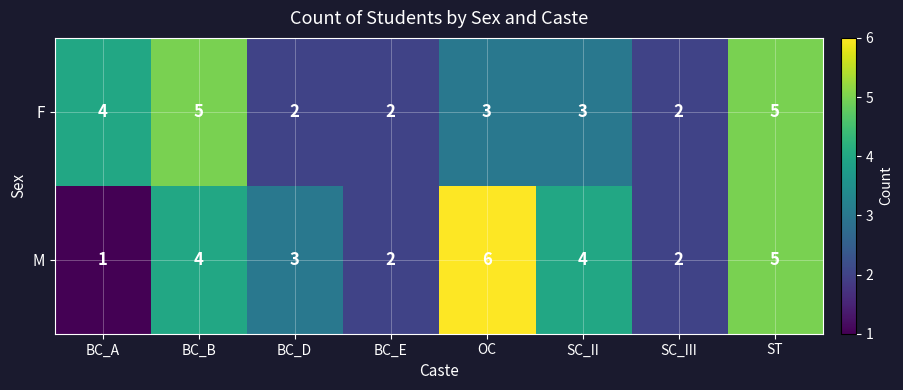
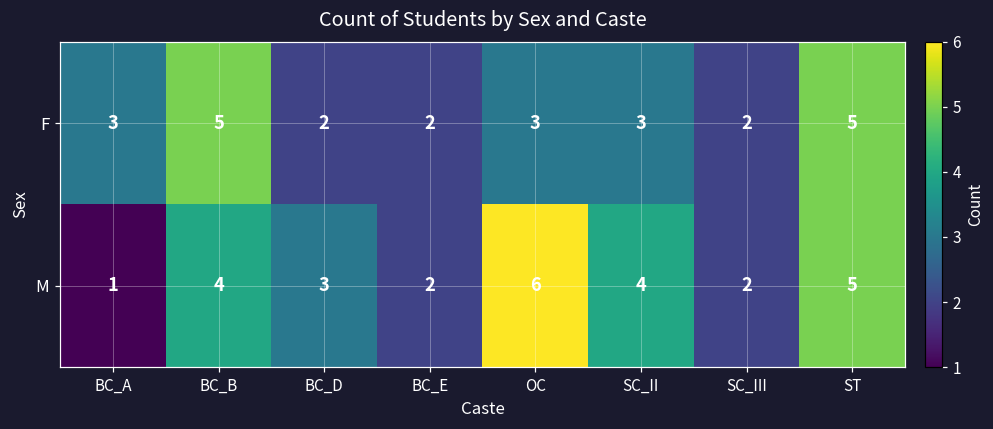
  {
    "F": {
-     "BC_A": 4,
+     "BC_A": 3,
      "BC_B": 5,
      "BC_D": 2,
      "BC_E": 2,
      "OC": 3,
      "SC_II": 3,
      "SC_III": 2,
      "ST": 5
    },
    "M": {
      "BC_A": 1,
      "BC_B": 4,
      "BC_D": 3,
      "BC_E": 2,
      "OC": 6,
      "SC_II": 4,
      "SC_III": 2,
      "ST": 5
    }
  }
